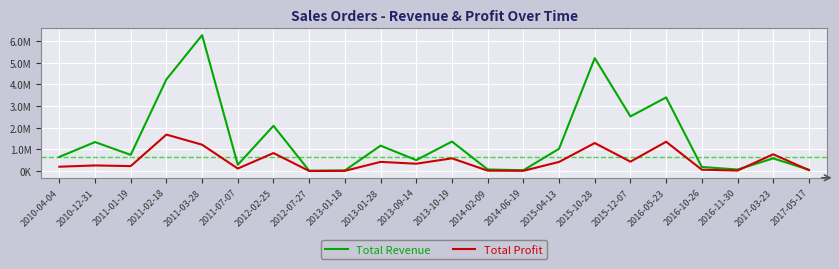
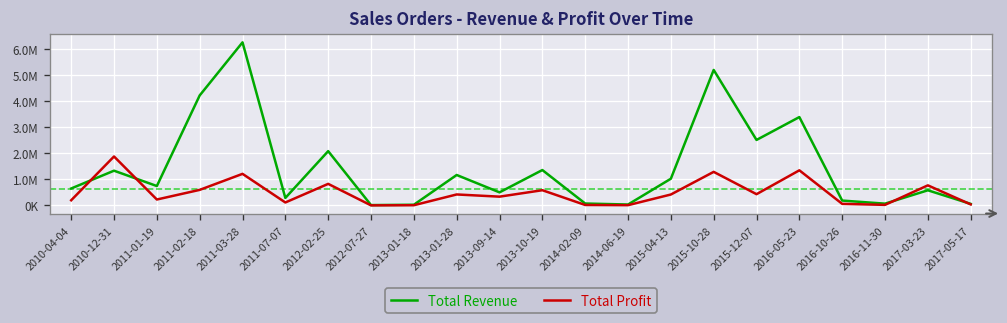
  {
    "Total Revenue": {
      "2010-04-04": 700000,
      "2010-12-31": 1300000,
      "2011-01-19": 700000,
      "2011-02-18": 4200000,
      "2011-03-28": 6300000,
      "2011-07-07": 300000,
      "2012-02-25": 2100000,
      "2013-01-28": 1200000,
      "2013-09-14": 500000,
      "2013-10-19": 1400000,
      "2015-04-13": 1000000,
      "2015-10-28": 5200000,
      "2015-12-07": 2500000,
      "2016-05-23": 3400000,
      "2016-10-26": 200000,
      "2017-03-23": 600000
    },
    "Total Profit": {
      "2010-04-04": 200000,
-     "2010-12-31": 300000,
+     "2010-12-31": 1900000,
      "2011-01-19": 200000,
-     "2011-02-18": 1700000,
+     "2011-02-18": 600000,
      "2011-03-28": 1200000,
      "2011-07-07": 100000,
      "2012-02-25": 800000,
      "2013-01-28": 400000,
      "2013-09-14": 300000,
      "2013-10-19": 600000,
      "2015-04-13": 400000,
      "2015-10-28": 1300000,
      "2015-12-07": 400000,
      "2016-05-23": 1400000,
      "2016-10-26": 100000,
      "2017-03-23": 800000
    }
  }
